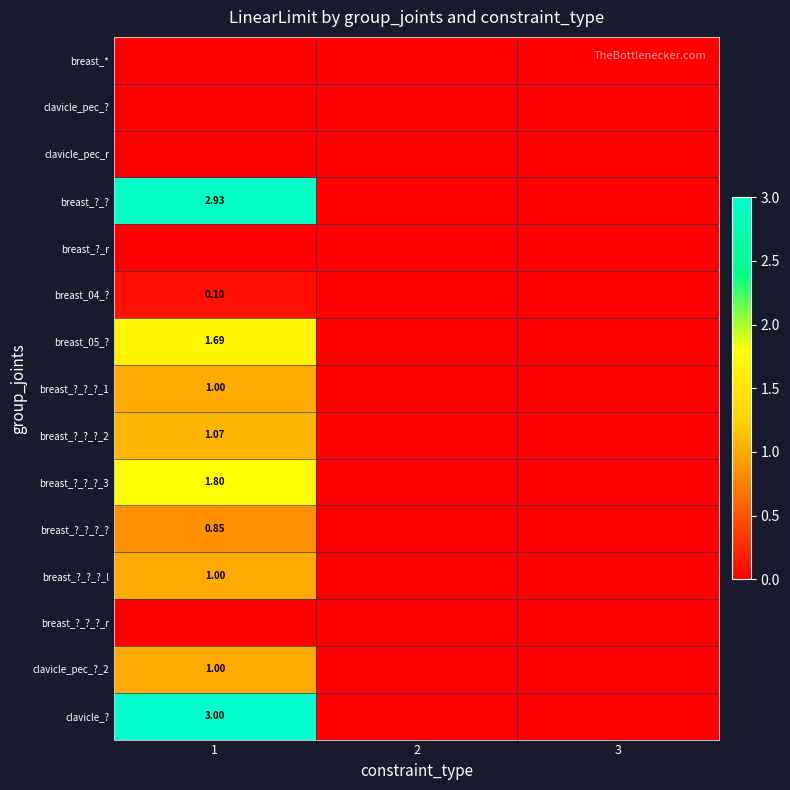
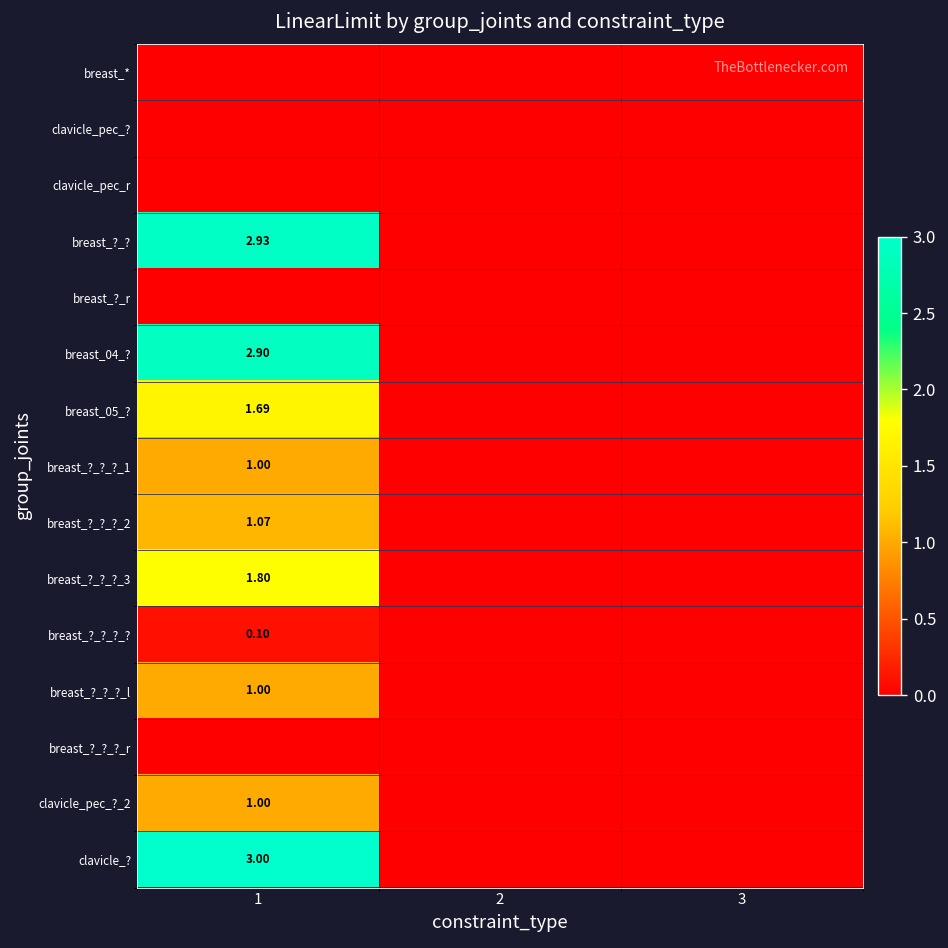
  {
    "breast_?_?": {
      "1": 2.93
    },
    "breast_04_?": {
-     "1": 0.10
+     "1": 2.90
    },
    "breast_05_?": {
      "1": 1.69
    },
    "breast_?_?_?_1": {
      "1": 1.00
    },
    "breast_?_?_?_2": {
      "1": 1.07
    },
    "breast_?_?_?_3": {
      "1": 1.80
    },
    "breast_?_?_?_?": {
-     "1": 0.85
+     "1": 0.10
    },
    "breast_?_?_?_l": {
      "1": 1.00
    },
    "clavicle_pec_?_2": {
      "1": 1.00
    },
    "clavicle_?": {
      "1": 3.00
    }
  }
